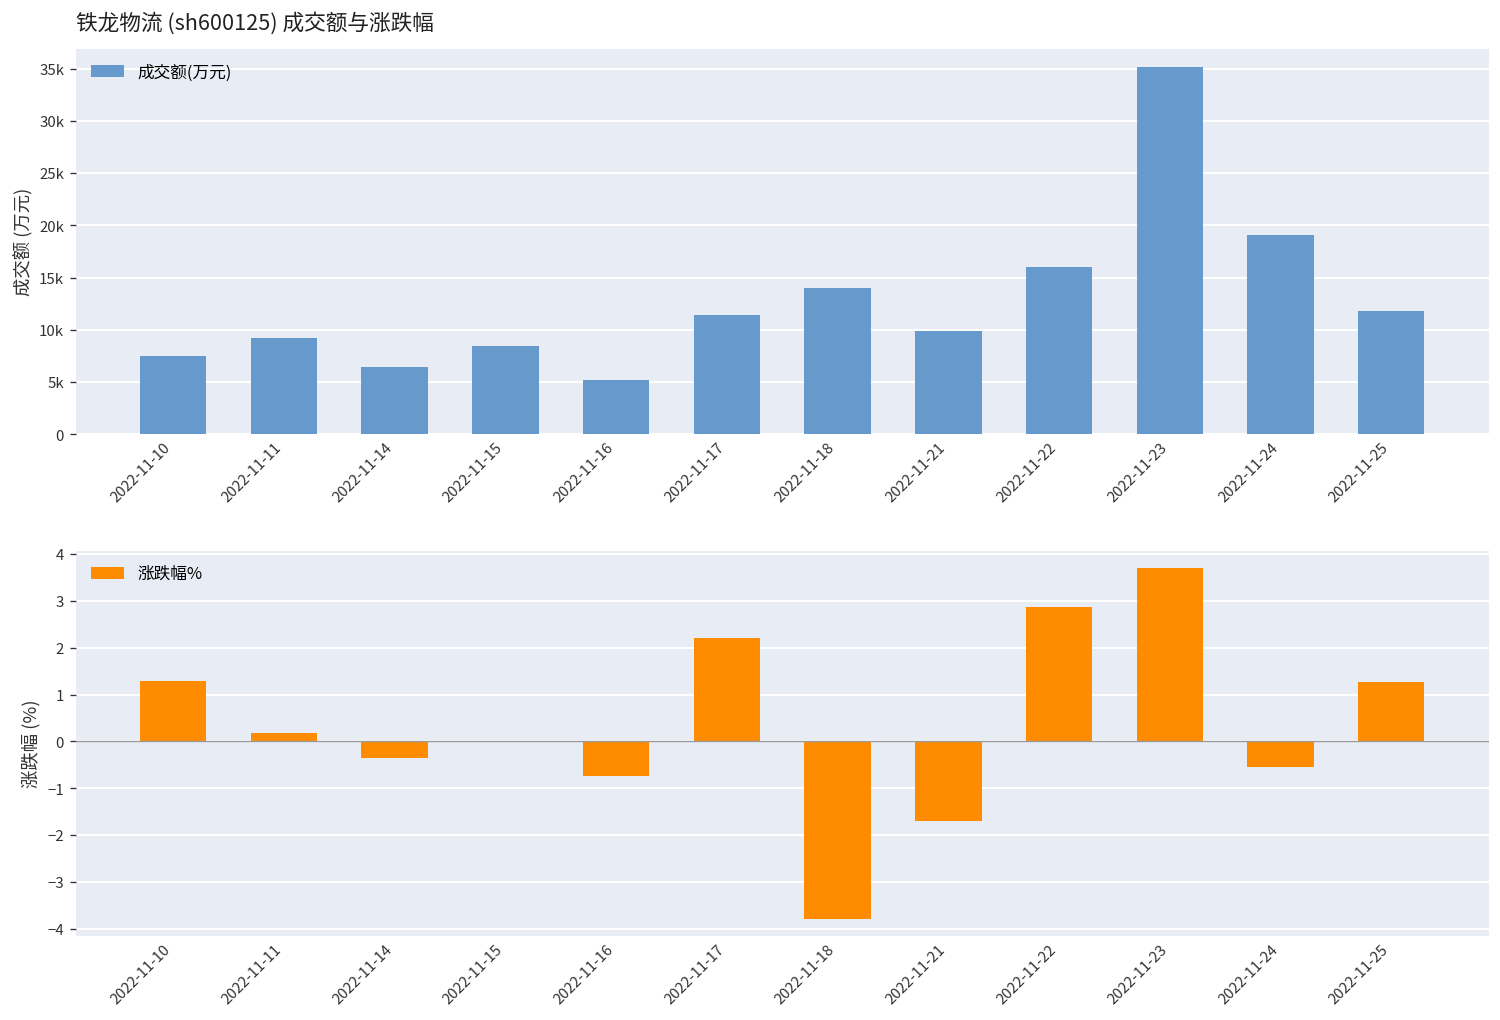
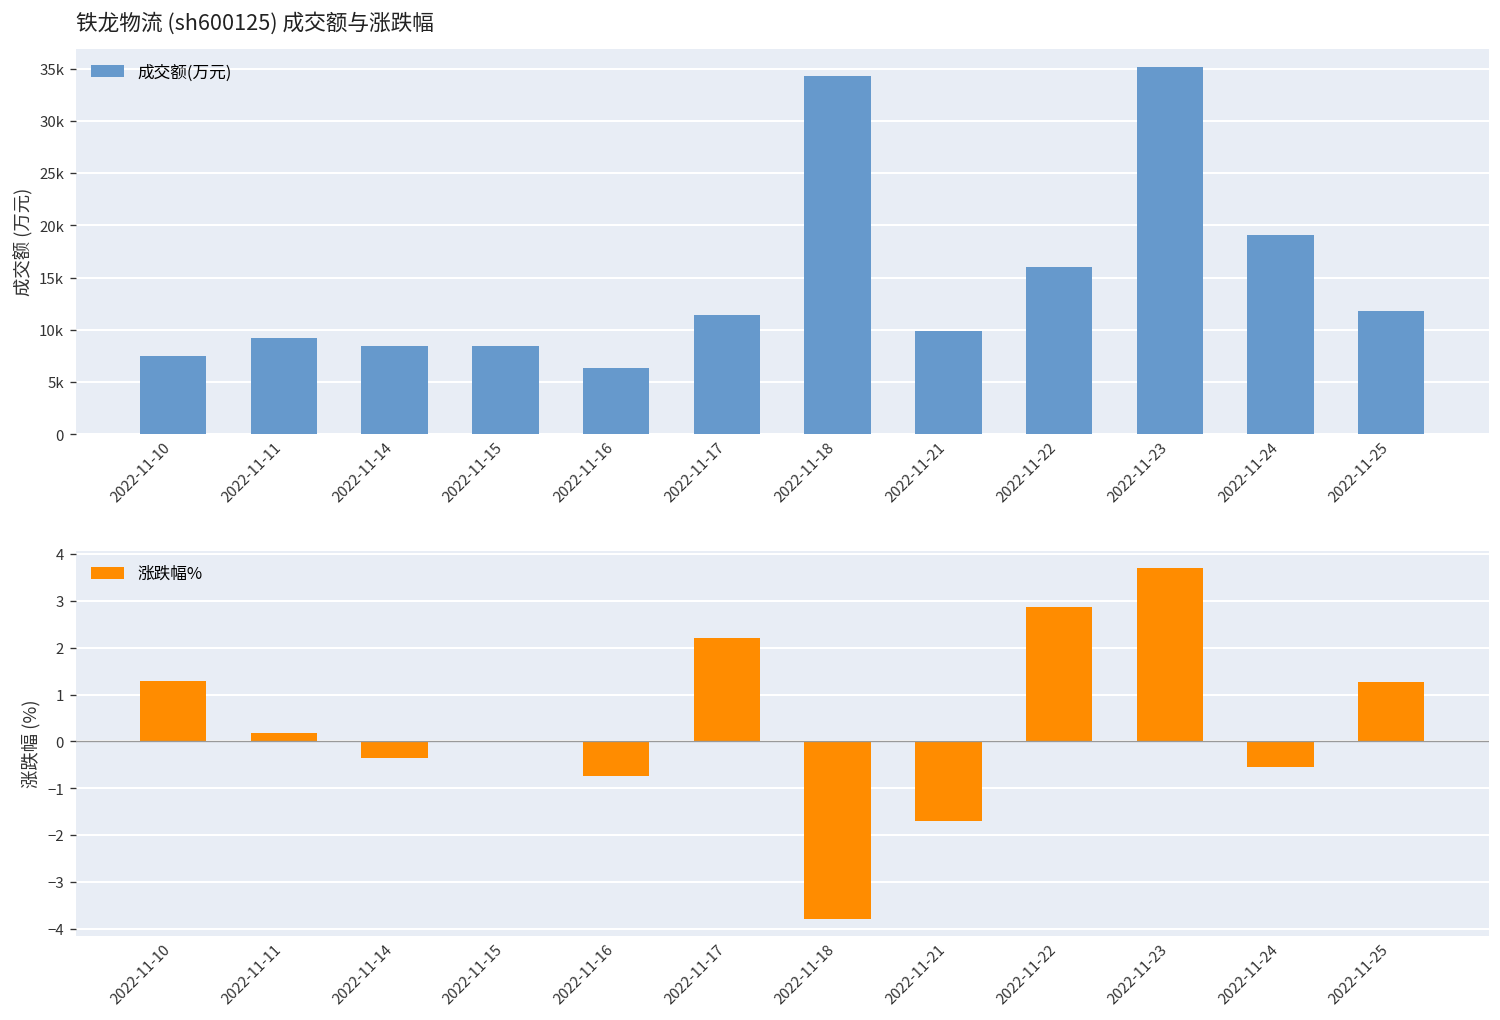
  {
    "铁龙物流 (sh600125) 成交额与涨跌幅": {
      "2022-11-10": 8000,
      "2022-11-11": 9000,
-     "2022-11-14": 6000,
+     "2022-11-14": 9000,
      "2022-11-15": 8000,
-     "2022-11-16": 5000,
+     "2022-11-16": 6000,
      "2022-11-17": 11000,
-     "2022-11-18": 14000,
+     "2022-11-18": 34000,
      "2022-11-21": 10000,
      "2022-11-22": 16000,
      "2022-11-23": 35000,
      "2022-11-24": 19000,
      "2022-11-25": 12000
    }
  }
